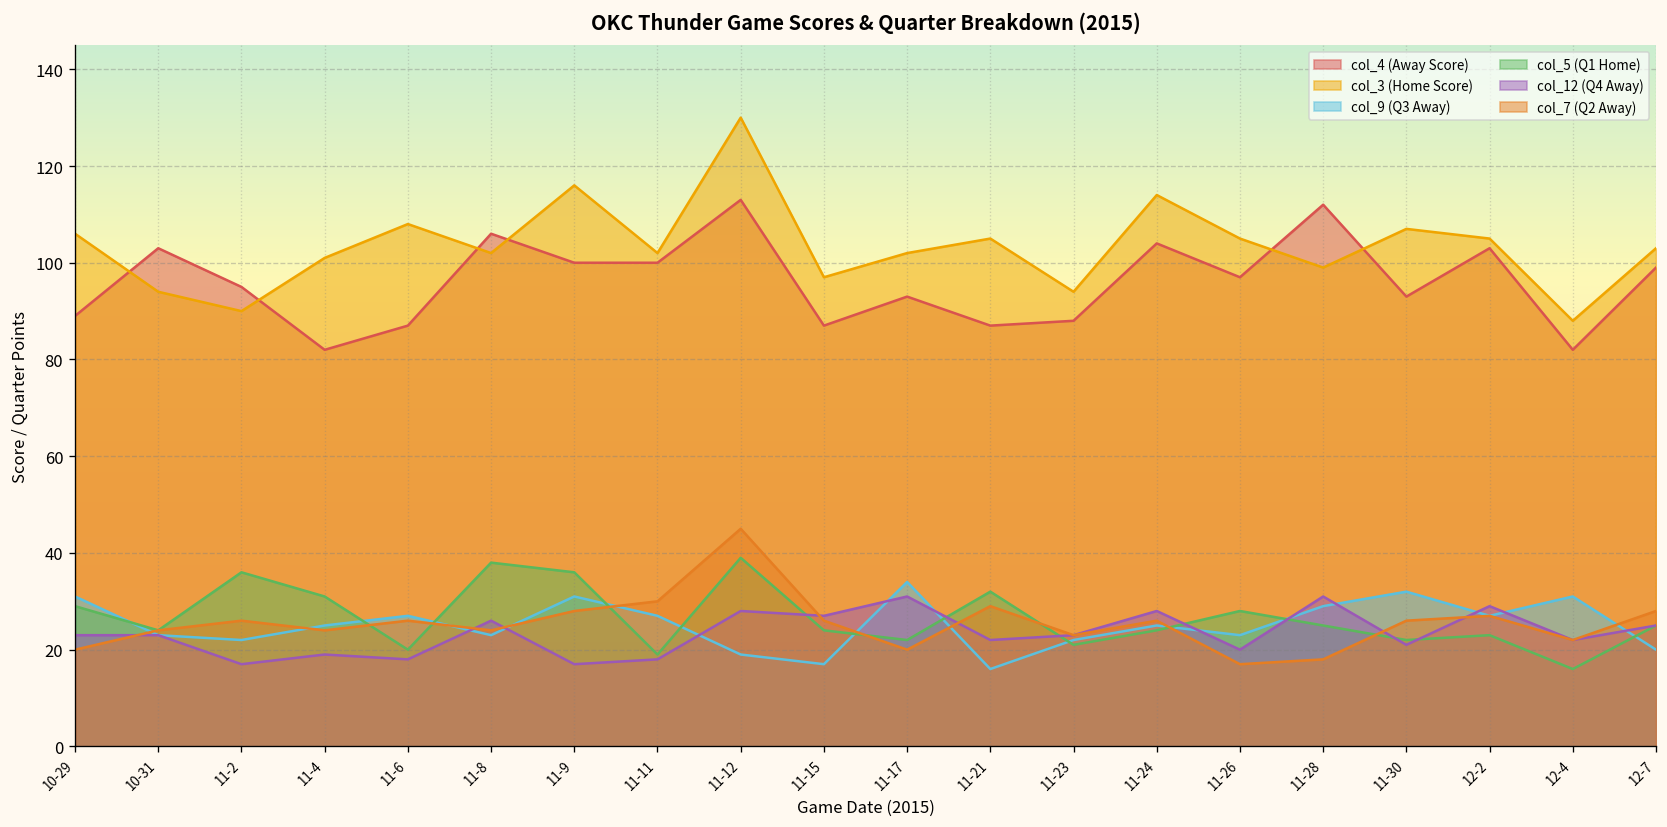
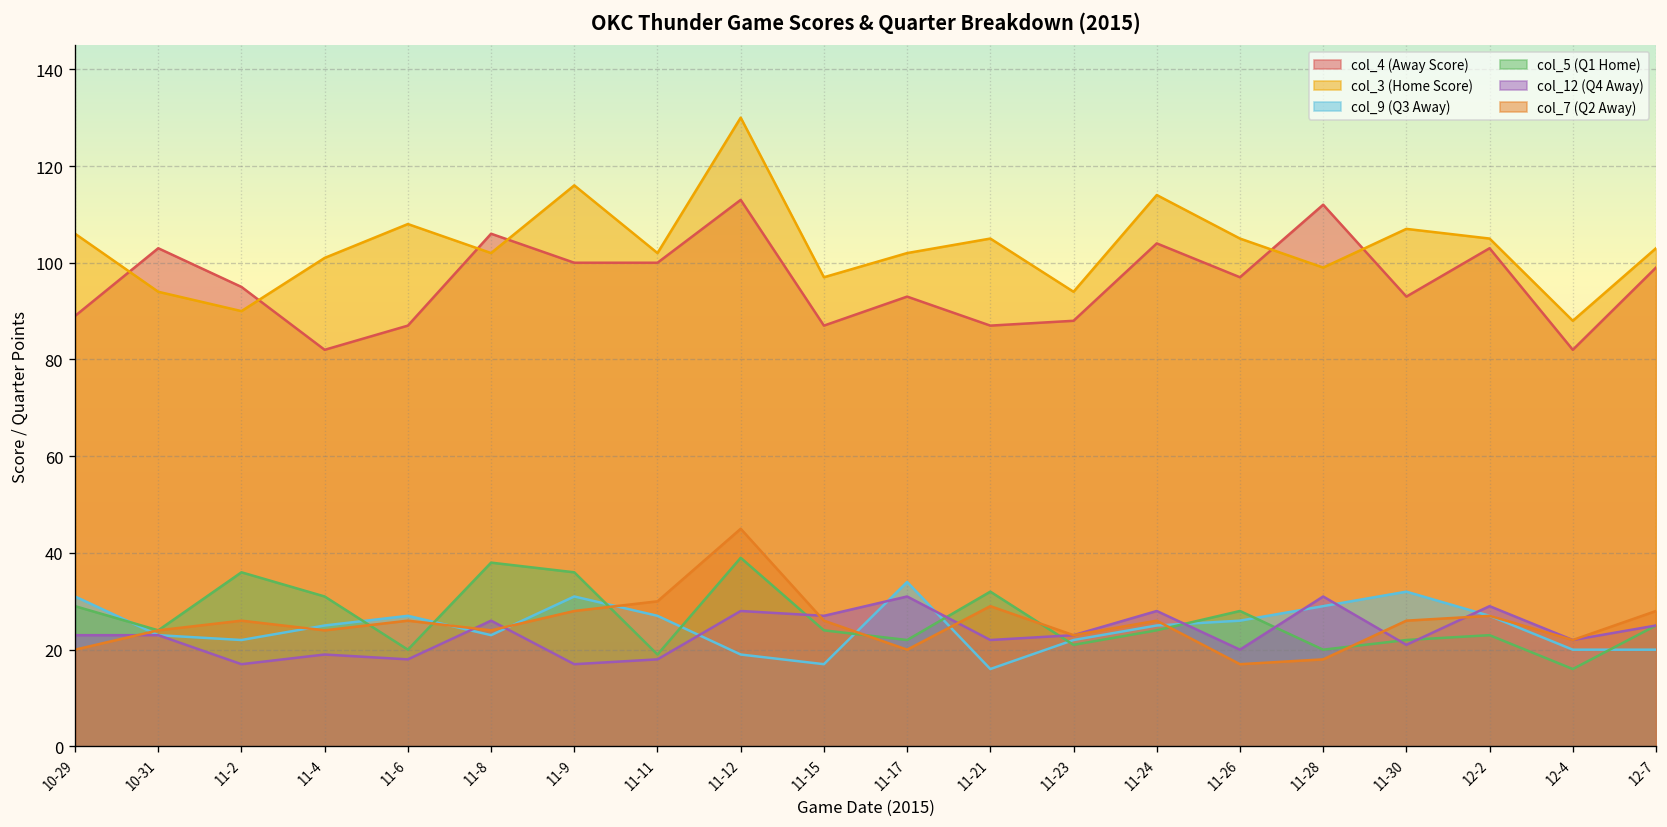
  {
    "col_9 (Q3 Away)": {
      "10-29": 31,
      "11-2": 22,
      "11-4": 25,
      "11-6": 27,
      "11-8": 23,
      "11-9": 31,
      "11-11": 27,
      "11-12": 19,
      "11-15": 17,
      "11-17": 34,
      "11-21": 16,
      "11-23": 22,
      "11-24": 25,
-     "11-26": 23,
+     "11-26": 26,
      "11-28": 29,
      "11-30": 32,
-     "12-4": 31,
+     "12-4": 20,
      "12-7": 20
    },
    "col_5 (Q1 Home)": {
      "10-29": 29,
      "11-2": 36,
      "11-4": 31,
      "11-6": 20,
      "11-8": 38,
      "11-9": 36,
      "11-11": 19,
      "11-12": 39,
      "11-15": 24,
      "11-17": 22,
      "11-21": 32,
      "11-23": 21,
      "11-24": 24,
      "11-26": 28,
-     "11-28": 25,
+     "11-28": 20,
      "11-30": 22,
      "12-2": 23,
      "12-4": 16
    },
    "col_12 (Q4 Away)": {
      "10-29": 23,
      "11-2": 17,
      "11-4": 19,
      "11-6": 18,
      "11-8": 26,
      "11-9": 17,
      "11-11": 18,
      "11-12": 28,
      "11-15": 27,
      "11-17": 31,
      "11-21": 22,
      "11-24": 28,
      "11-26": 20,
      "11-28": 31,
      "11-30": 21,
      "12-2": 29
    }
  }
